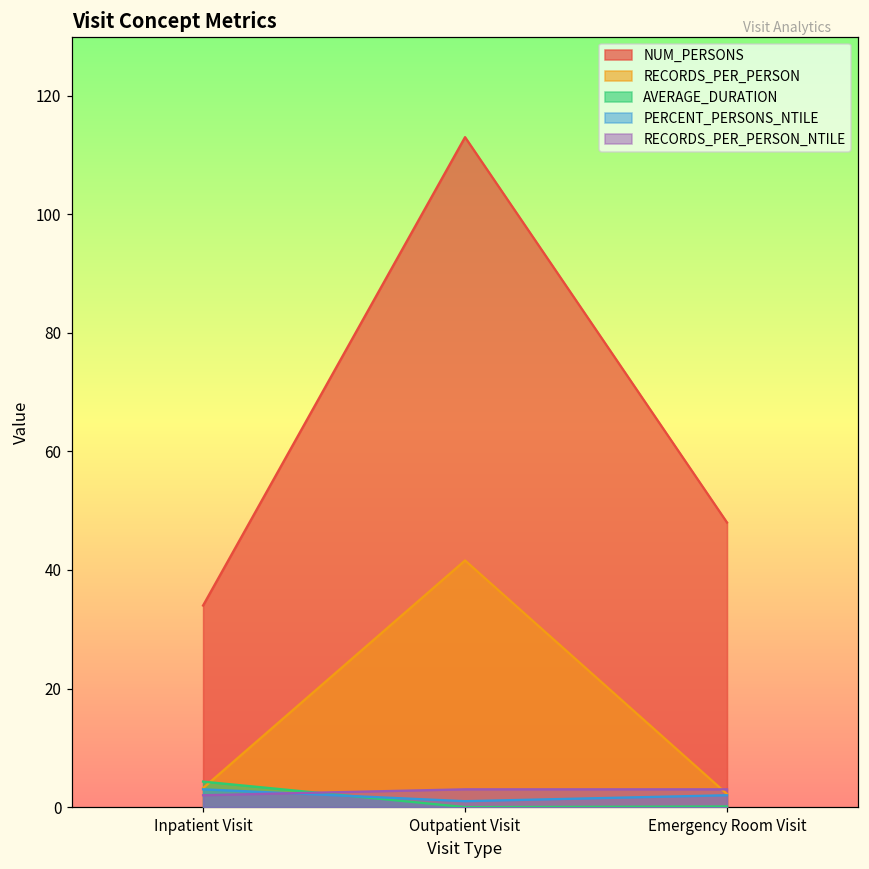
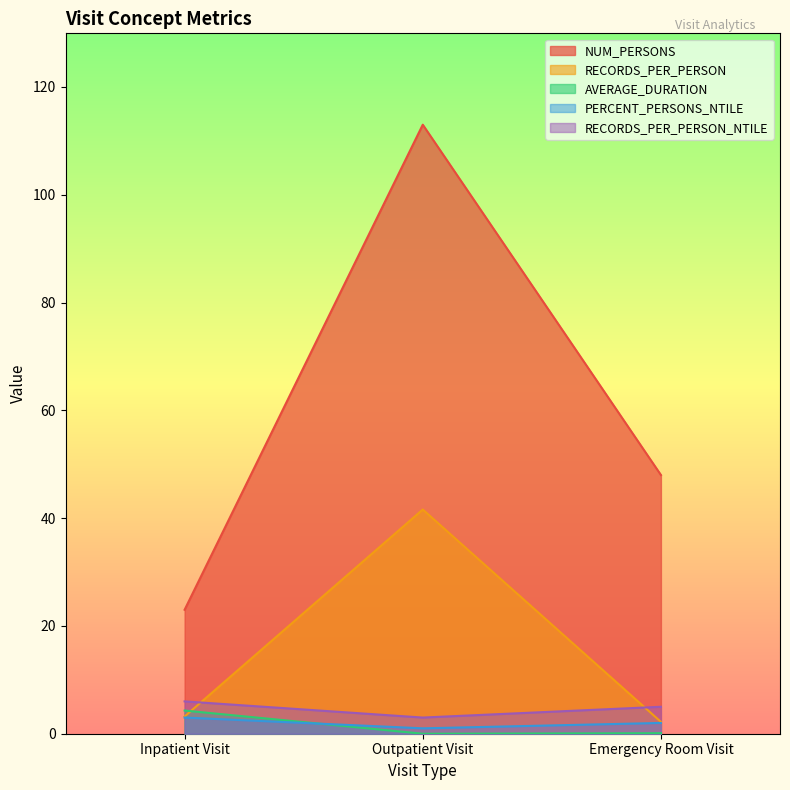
  {
    "NUM_PERSONS": {
-     "Inpatient Visit": 34,
+     "Inpatient Visit": 23,
      "Outpatient Visit": 113,
      "Emergency Room Visit": 48
    },
    "RECORDS_PER_PERSON": {
      "Outpatient Visit": 42
    },
    "AVERAGE_DURATION": {
      "Inpatient Visit": 4,
      "Outpatient Visit": 0,
      "Emergency Room Visit": 0
    },
    "PERCENT_PERSONS_NTILE": {
      "Outpatient Visit": 1
    },
    "RECORDS_PER_PERSON_NTILE": {
-     "Inpatient Visit": 2,
+     "Inpatient Visit": 6,
      "Outpatient Visit": 3,
-     "Emergency Room Visit": 3
+     "Emergency Room Visit": 5
    }
  }
